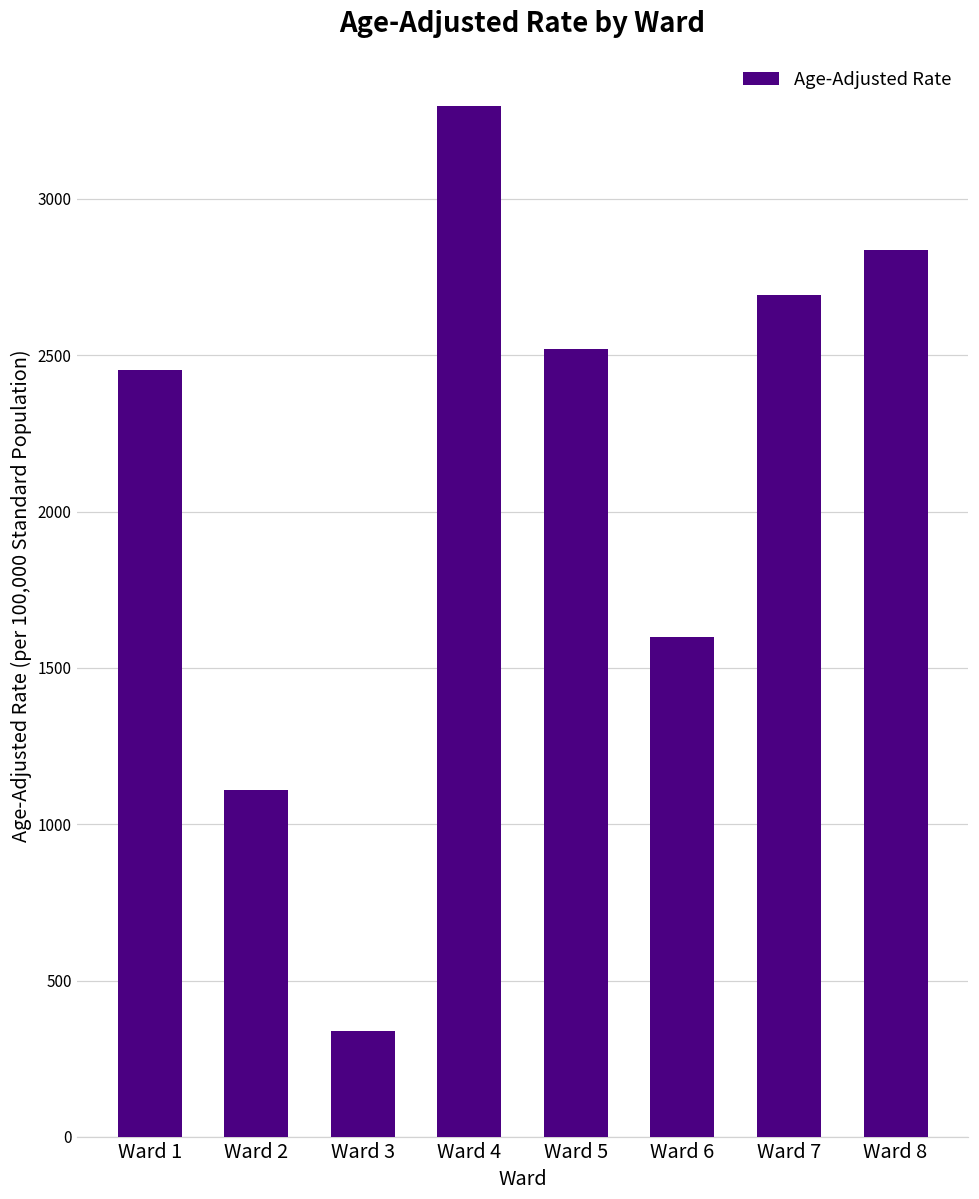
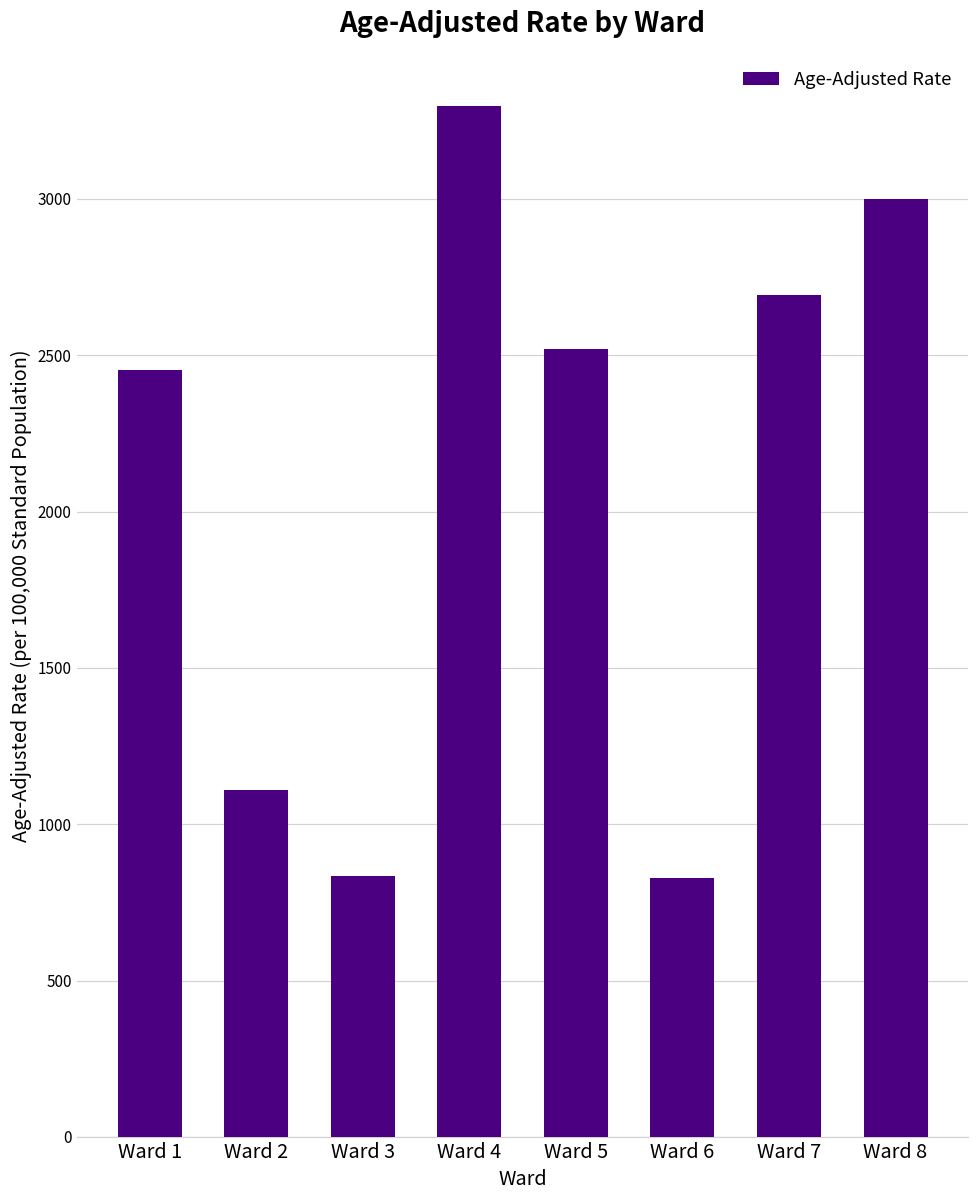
  {
    "Ward 1": 2450,
    "Ward 2": 1110,
-   "Ward 3": 340,
+   "Ward 3": 830,
    "Ward 4": 3300,
    "Ward 5": 2520,
-   "Ward 6": 1600,
+   "Ward 6": 830,
    "Ward 7": 2690,
-   "Ward 8": 2840
+   "Ward 8": 3000
  }
